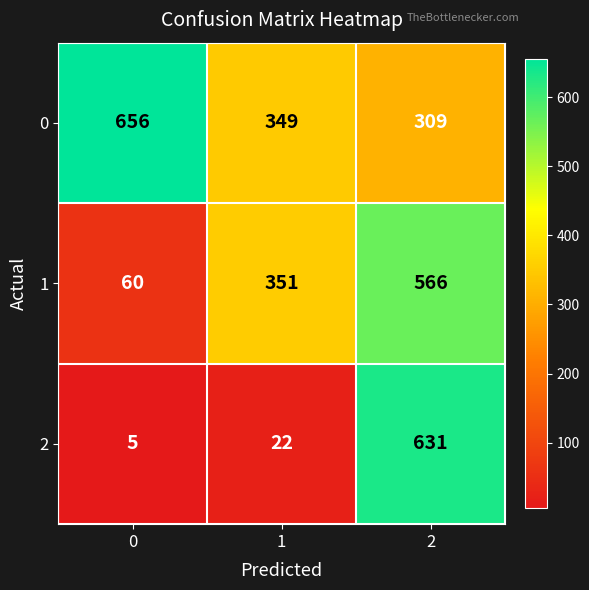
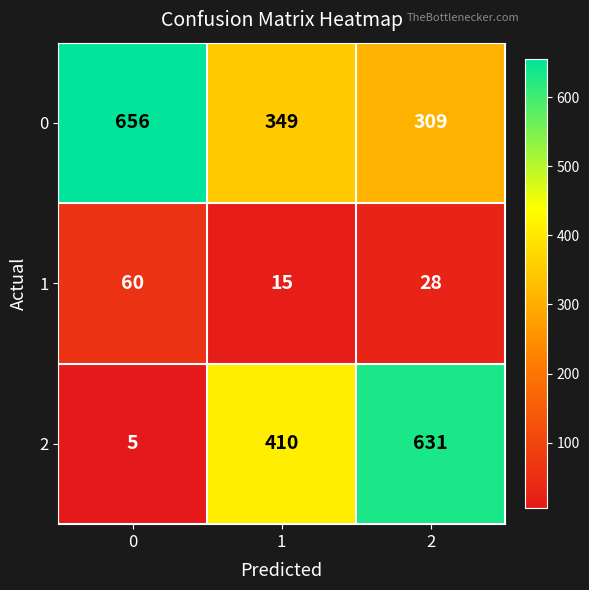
  {
    "0": {
      "0": 656,
      "1": 349,
      "2": 309
    },
    "1": {
      "0": 60,
-     "1": 351,
-     "2": 566
+     "1": 15,
+     "2": 28
    },
    "2": {
      "0": 5,
-     "1": 22,
+     "1": 410,
      "2": 631
    }
  }
